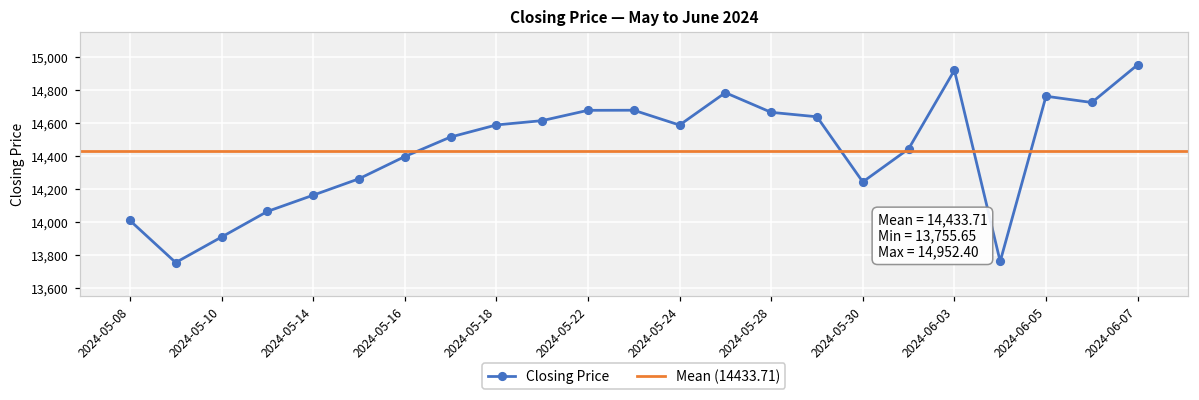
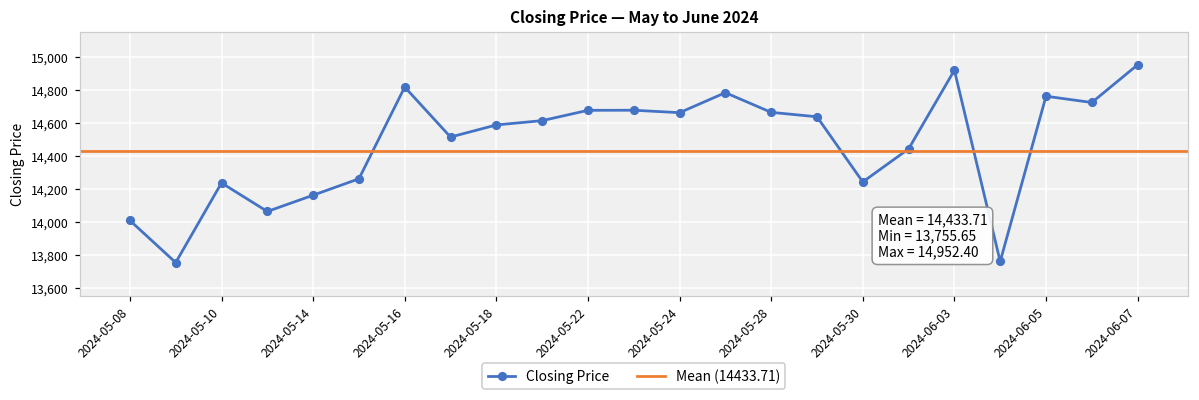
  {
    "2024-05-08": "14,010",
-   "2024-05-10": "13,910",
+   "2024-05-10": "14,240",
    "2024-05-14": "14,160",
-   "2024-05-16": "14,400",
+   "2024-05-16": "14,820",
    "2024-05-18": "14,590",
    "2024-05-22": "14,680",
-   "2024-05-24": "14,590",
+   "2024-05-24": "14,660",
    "2024-05-28": "14,660",
    "2024-05-30": "14,240",
    "2024-06-03": "14,920",
    "2024-06-05": "14,760",
    "2024-06-07": "14,950"
  }
